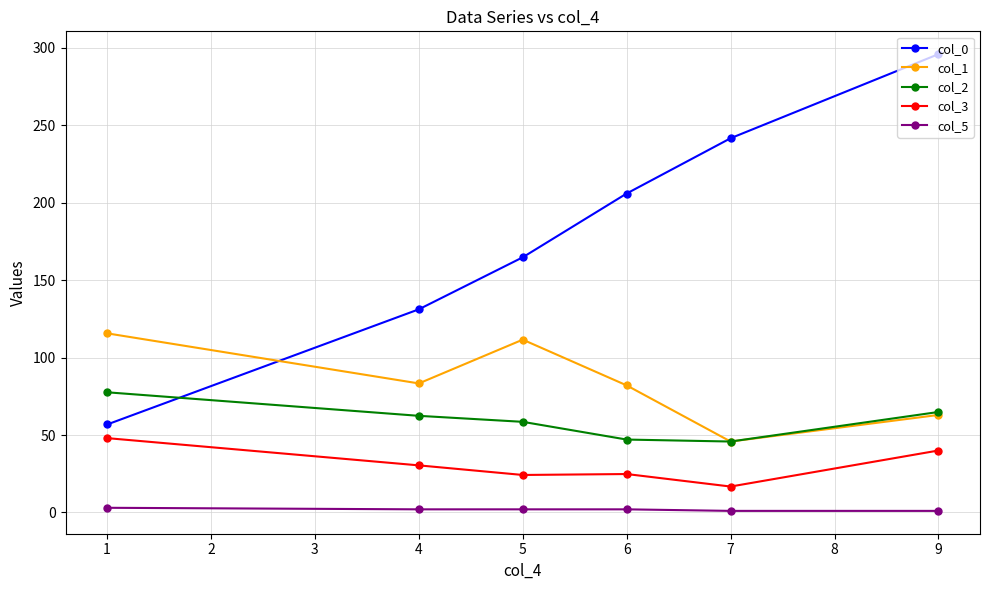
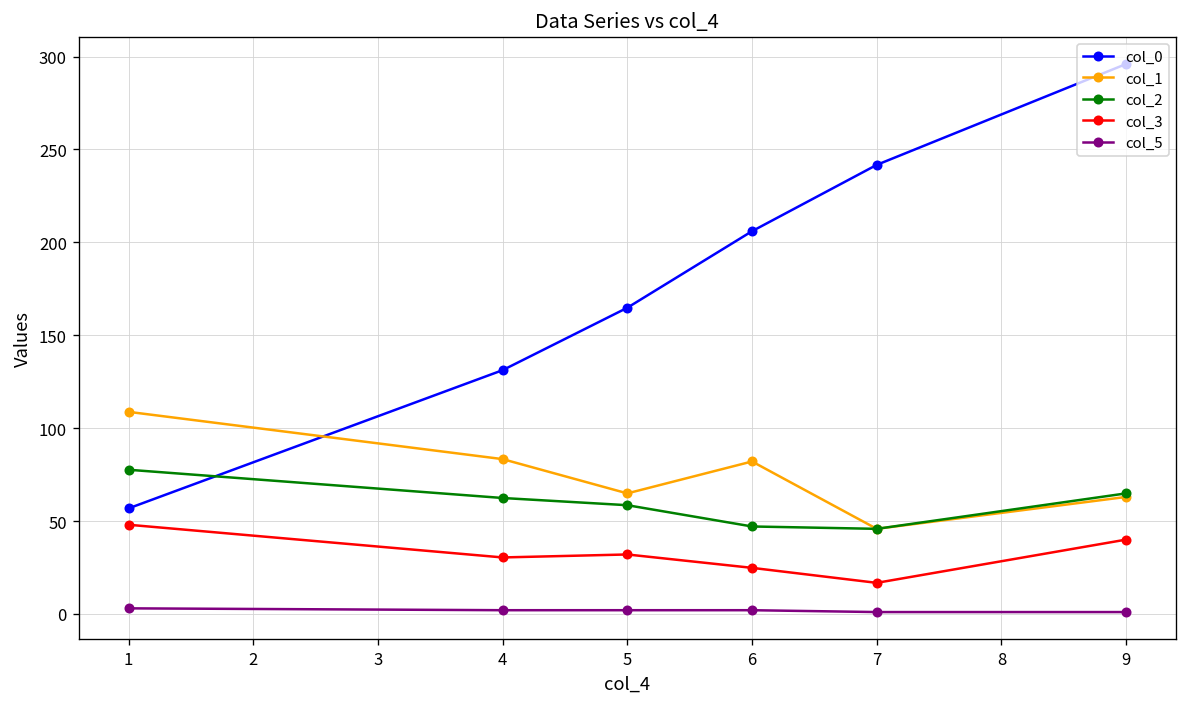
  {
    "col_0": {
      "1": 57,
      "4": 131,
      "5": 165,
      "6": 206,
      "7": 242
    },
    "col_1": {
-     "1": 116,
+     "1": 109,
      "4": 83,
-     "5": 112,
+     "5": 65,
      "6": 82,
      "9": 63
    },
    "col_2": {
      "1": 78,
      "4": 62,
      "5": 59,
      "6": 47,
      "9": 65
    },
    "col_3": {
      "1": 48,
      "4": 30,
-     "5": 24,
+     "5": 32,
      "6": 25,
      "7": 17,
      "9": 40
    },
    "col_5": {
      "1": 3,
      "4": 2,
      "5": 2,
      "6": 2,
      "7": 1,
      "9": 1
    }
  }
